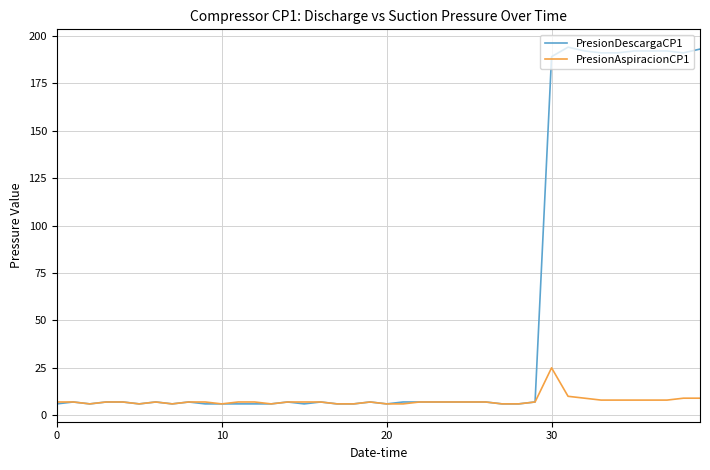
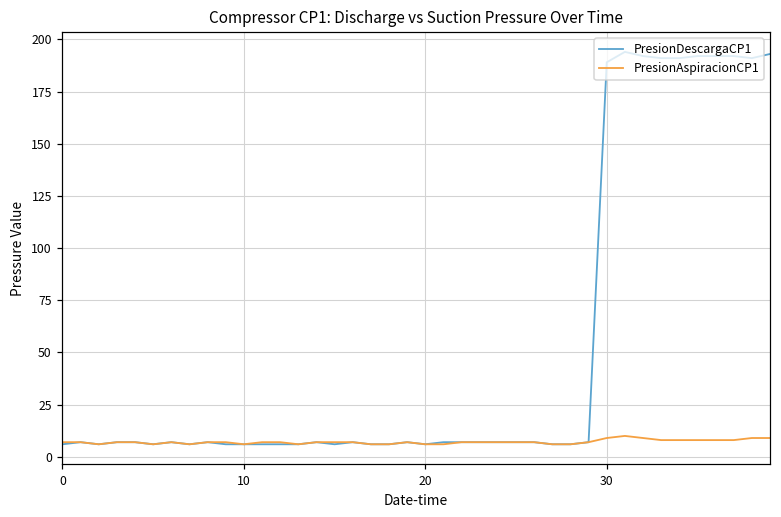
  {
    "PresionAspiracionCP1": {
-     "30": 25
+     "30": 9
    }
  }
